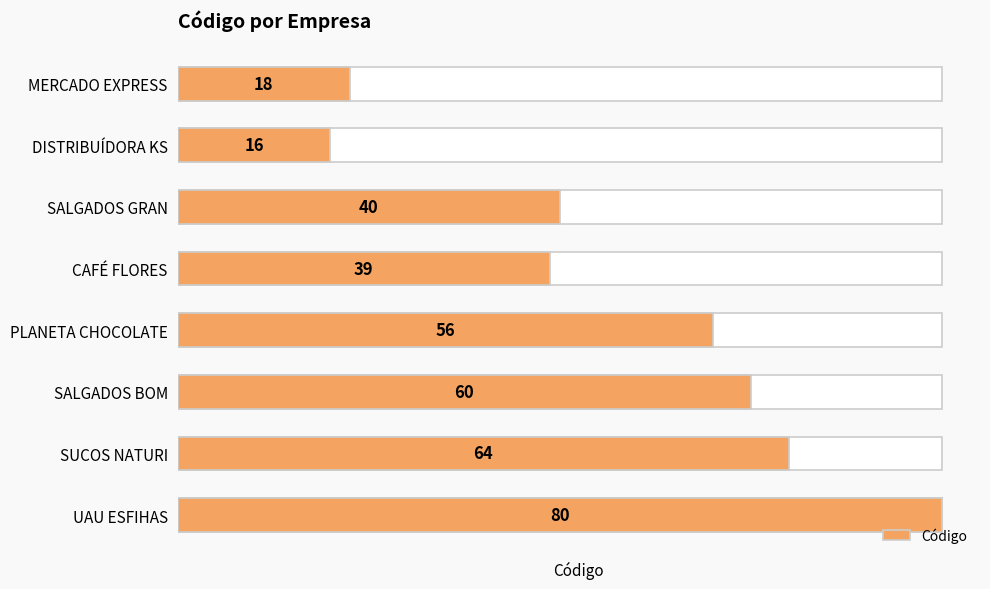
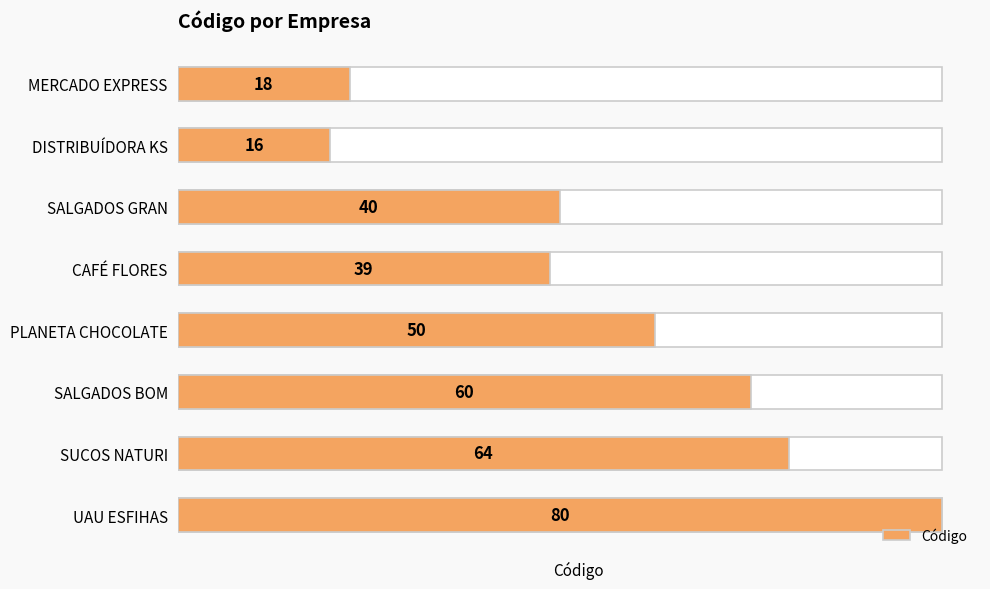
  {
    "Código": {
-     "PLANETA CHOCOLATE": 56,
+     "PLANETA CHOCOLATE": 50,
      "UAU ESFIHAS": 80
    }
  }
